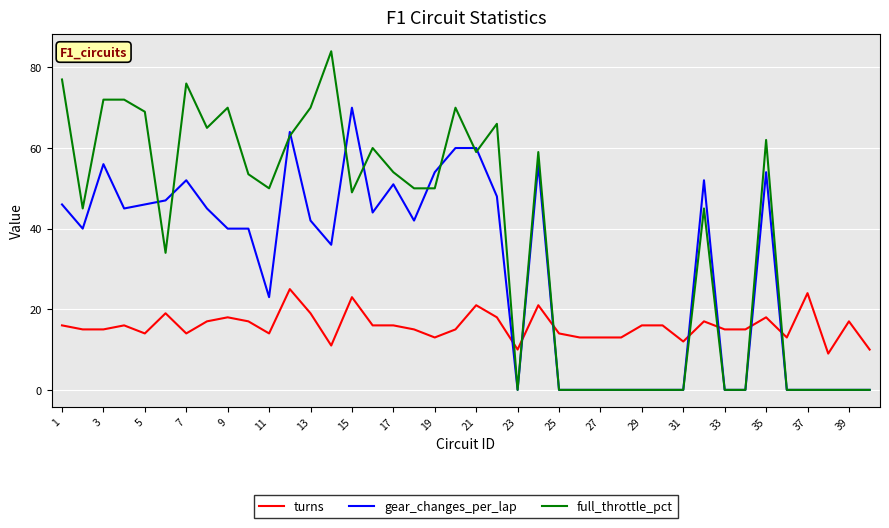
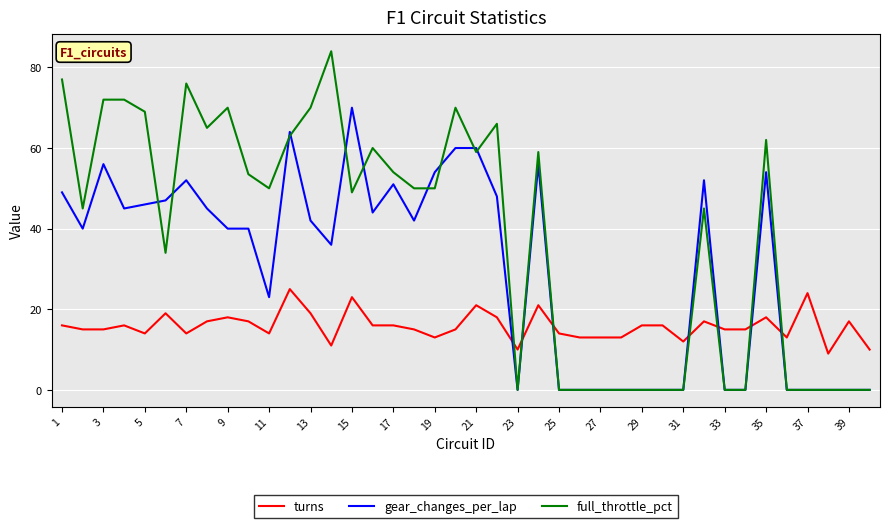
  {
    "turns": {
      "1": 16,
      "3": 15,
      "5": 14,
      "7": 14,
      "9": 18,
      "11": 14,
      "13": 19,
      "15": 23,
      "17": 16,
      "19": 13,
      "21": 21,
      "23": 10,
      "25": 14,
      "27": 13,
      "29": 16,
      "31": 12,
      "33": 15,
      "35": 18,
      "37": 24,
      "39": 17
    },
    "gear_changes_per_lap": {
-     "1": 46,
+     "1": 49,
      "3": 56,
      "5": 46,
      "7": 52,
      "9": 40,
      "11": 23,
      "13": 42,
      "15": 70,
      "17": 51,
      "19": 54,
      "21": 60,
      "35": 54
    },
    "full_throttle_pct": {
      "1": 77,
      "3": 72,
      "5": 69,
      "7": 76,
      "9": 70,
      "11": 50,
      "13": 70,
      "15": 49,
      "17": 54,
      "19": 50,
      "21": 59,
      "35": 62
    }
  }
